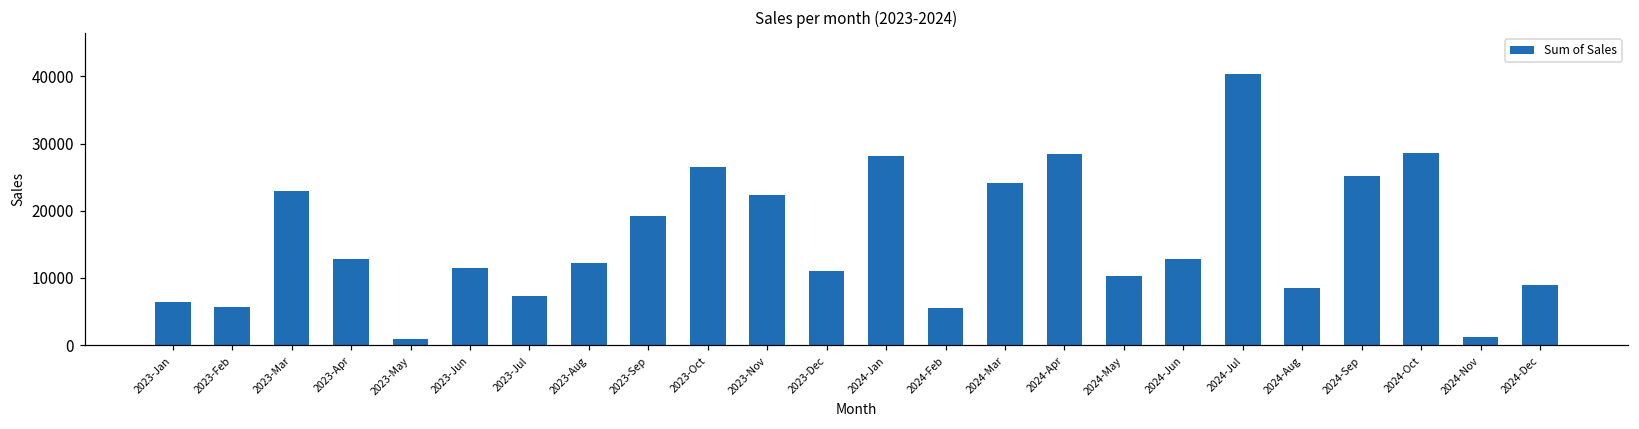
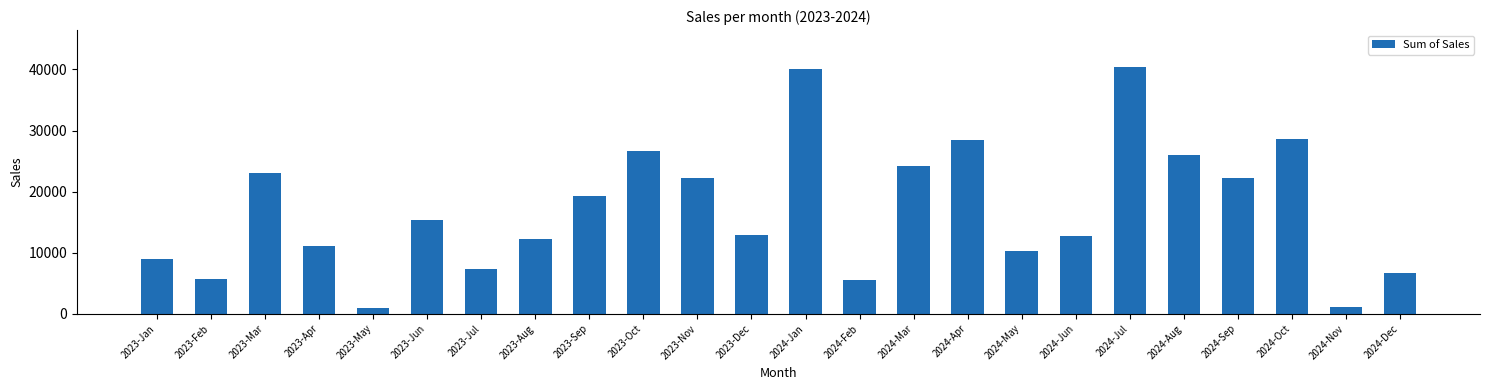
  {
-   "2023-Jan": 6000,
+   "2023-Jan": 9000,
    "2023-Feb": 6000,
    "2023-Mar": 23000,
-   "2023-Apr": 13000,
+   "2023-Apr": 11000,
    "2023-May": 1000,
-   "2023-Jun": 11000,
+   "2023-Jun": 15000,
    "2023-Jul": 7000,
    "2023-Aug": 12000,
    "2023-Sep": 19000,
    "2023-Oct": 27000,
    "2023-Nov": 22000,
-   "2023-Dec": 11000,
-   "2024-Jan": 28000,
+   "2023-Dec": 13000,
+   "2024-Jan": 40000,
    "2024-Feb": 6000,
    "2024-Mar": 24000,
    "2024-Apr": 28000,
    "2024-May": 10000,
    "2024-Jun": 13000,
    "2024-Jul": 40000,
-   "2024-Aug": 8000,
-   "2024-Sep": 25000,
+   "2024-Aug": 26000,
+   "2024-Sep": 22000,
    "2024-Oct": 29000,
    "2024-Nov": 1000,
-   "2024-Dec": 9000
+   "2024-Dec": 7000
  }
